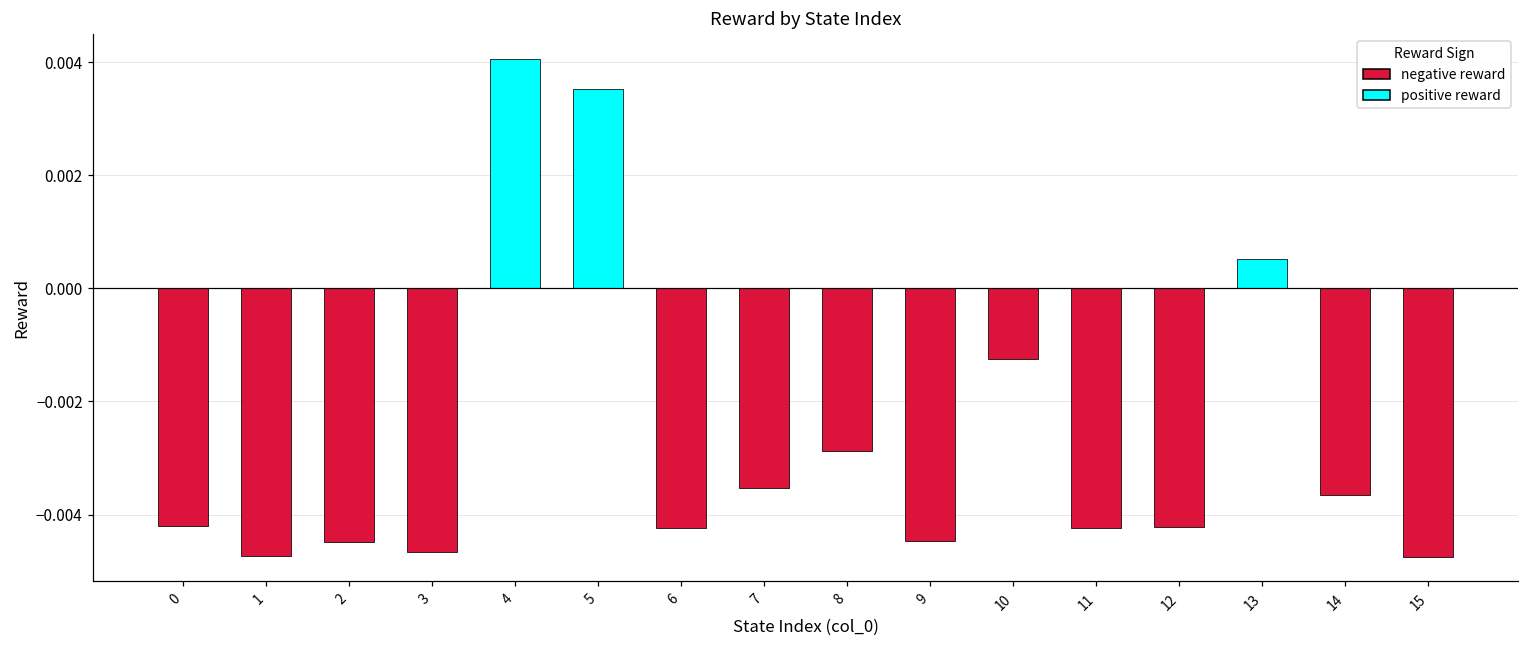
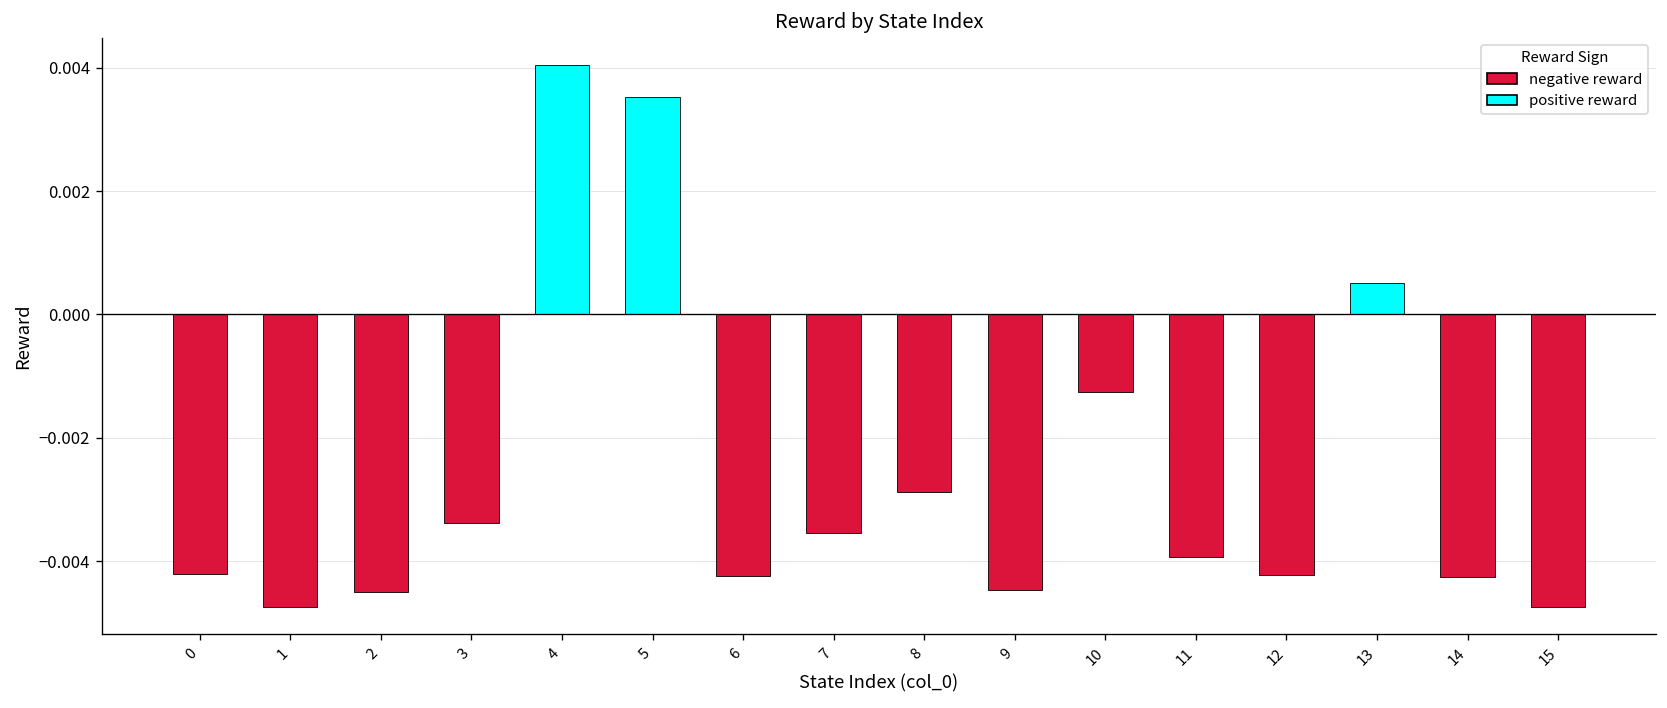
  {
    "0": -0.0042,
    "1": -0.0047,
    "2": -0.0045,
-   "3": -0.0047,
+   "3": -0.0034,
    "4": 0.0040,
    "5": 0.0035,
    "6": -0.0042,
    "7": -0.0035,
    "8": -0.0029,
    "9": -0.0045,
    "10": -0.0013,
-   "11": -0.0042,
+   "11": -0.0039,
    "12": -0.0042,
    "13": 0.0005,
-   "14": -0.0036,
+   "14": -0.0043,
    "15": -0.0047
  }
